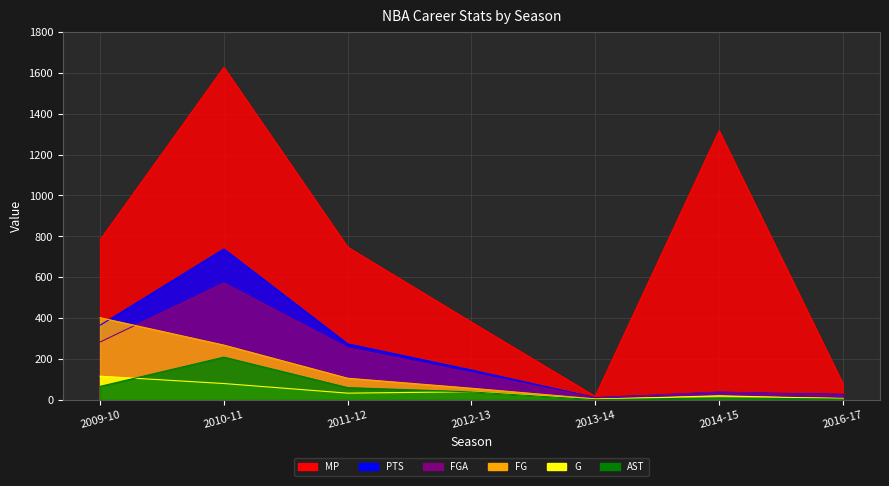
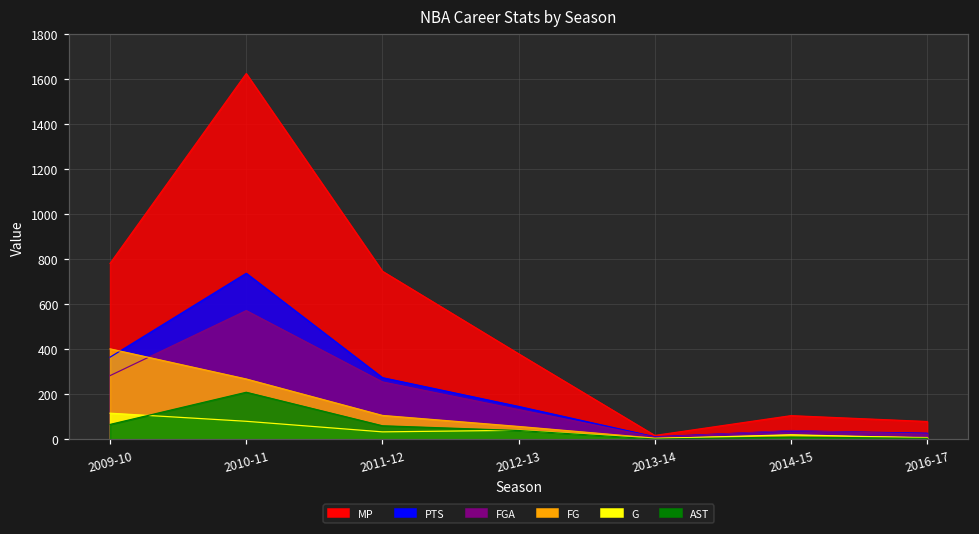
  {
    "MP": {
      "2009-10": 780,
      "2010-11": 1630,
      "2011-12": 750,
      "2012-13": 380,
-     "2014-15": 1320,
+     "2014-15": 110,
      "2016-17": 80
    },
    "PTS": {
      "2009-10": 370,
      "2010-11": 740,
      "2011-12": 270,
      "2012-13": 150
    },
    "FGA": {
      "2009-10": 280,
      "2010-11": 570,
      "2011-12": 260,
      "2012-13": 130
    },
    "FG": {
      "2009-10": 400,
      "2010-11": 270,
      "2011-12": 110,
      "2012-13": 60
    },
    "G": {
      "2009-10": 120,
      "2010-11": 80,
      "2011-12": 30
    },
    "AST": {
      "2009-10": 70,
      "2010-11": 210,
      "2011-12": 60
    }
  }
